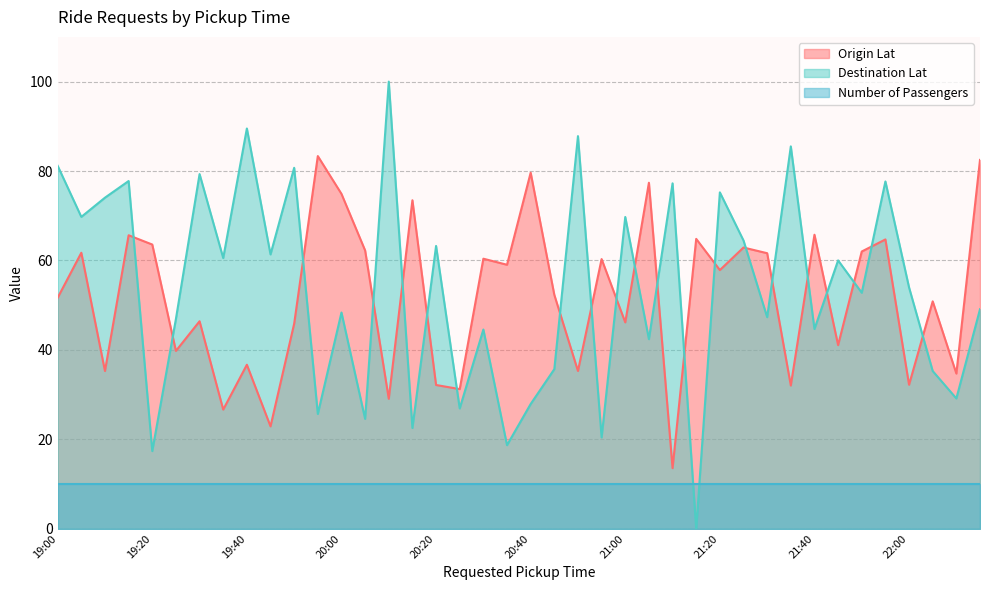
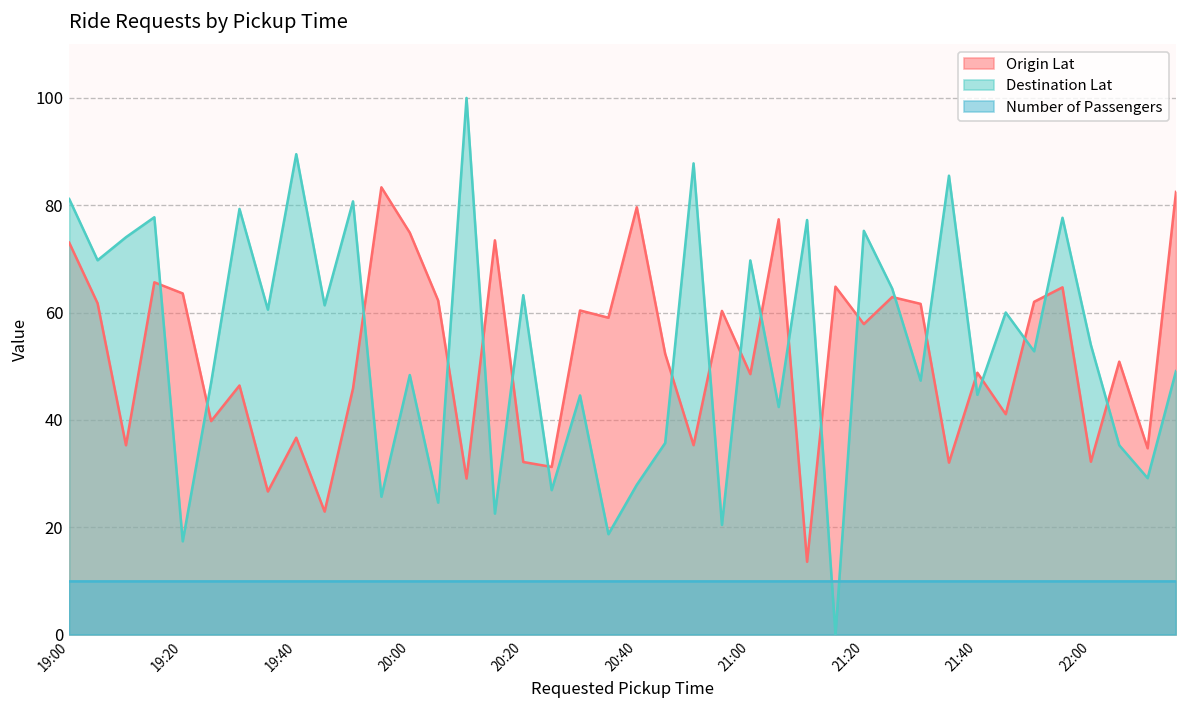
  {
    "Origin Lat": {
-     "19:00": 52,
+     "19:00": 73,
      "19:20": 64,
      "19:40": 37,
      "20:00": 75,
      "20:20": 32,
      "20:40": 80,
-     "21:00": 46,
+     "21:00": 49,
      "21:20": 58,
-     "21:40": 66,
+     "21:40": 49,
      "22:00": 32
    }
  }
